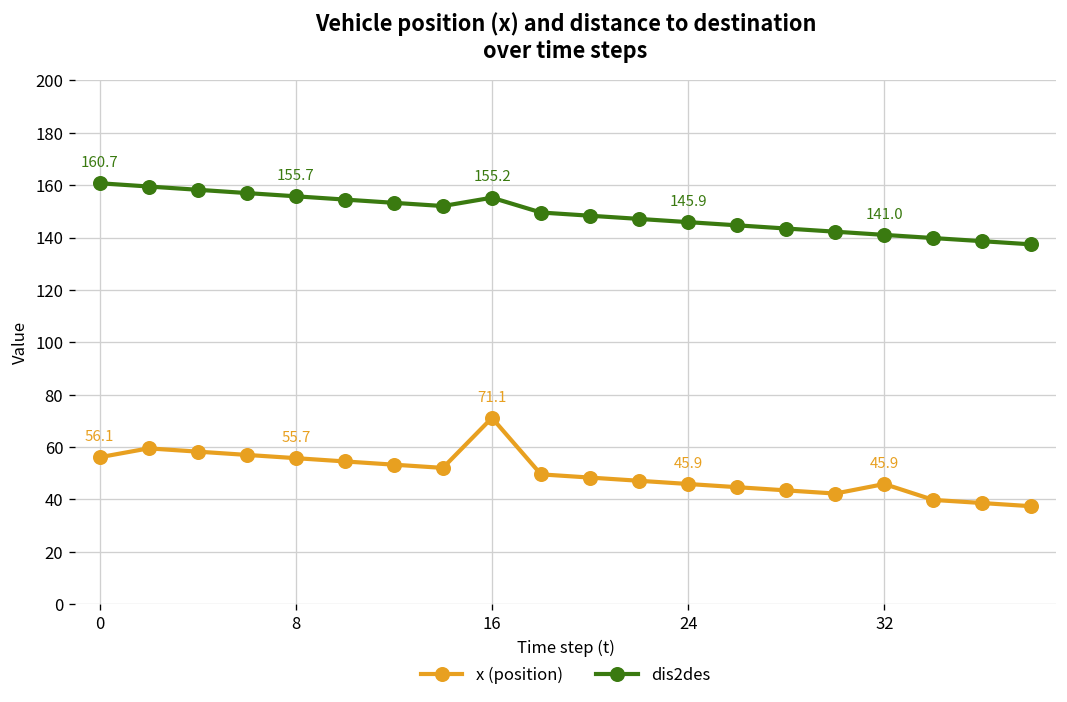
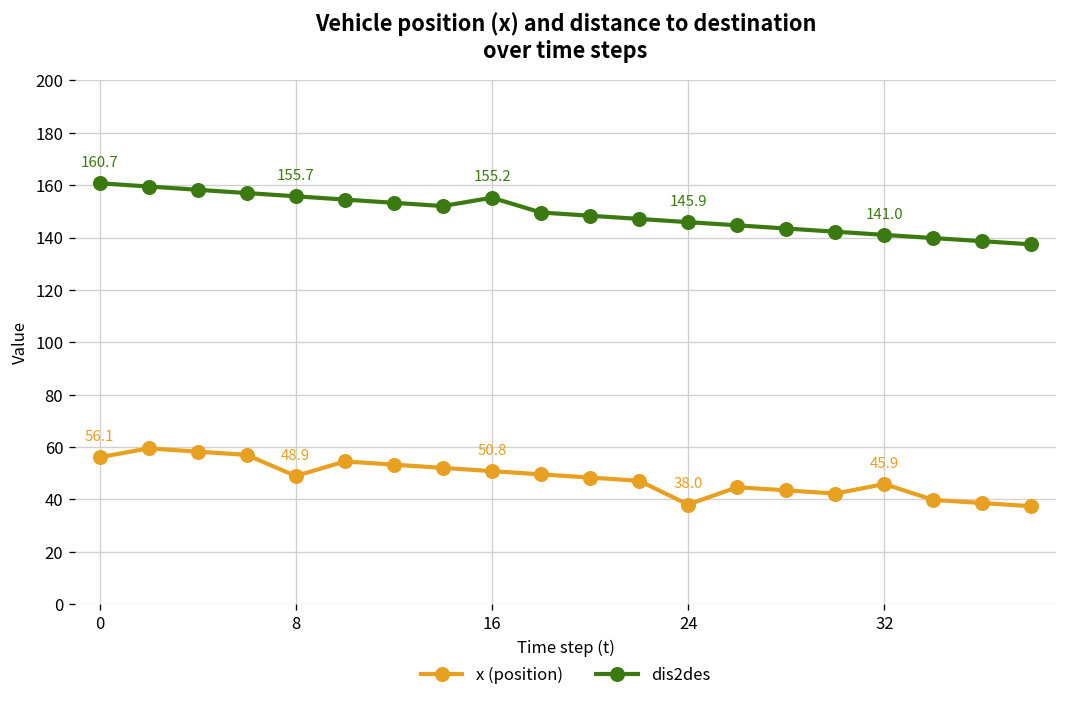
  {
    "x (position)": {
      "0": 56.1,
-     "8": 55.7,
-     "16": 71.1,
-     "24": 45.9,
+     "8": 48.9,
+     "16": 50.8,
+     "24": 38.0,
      "32": 45.9
    },
    "dis2des": {
      "0": 160.7,
      "8": 155.7,
      "16": 155.2,
      "24": 145.9,
      "32": 141.0
    }
  }
